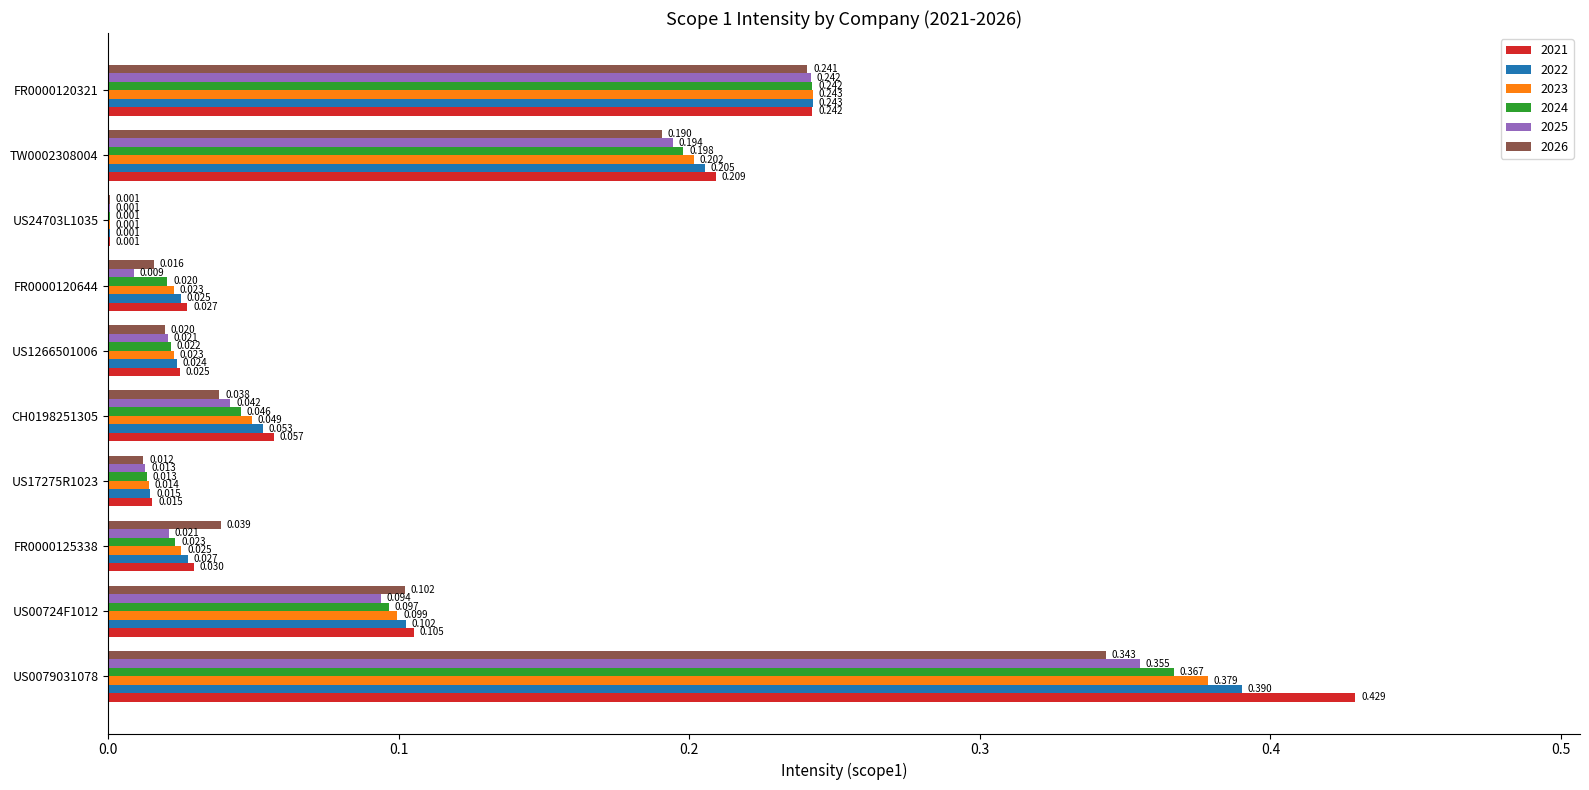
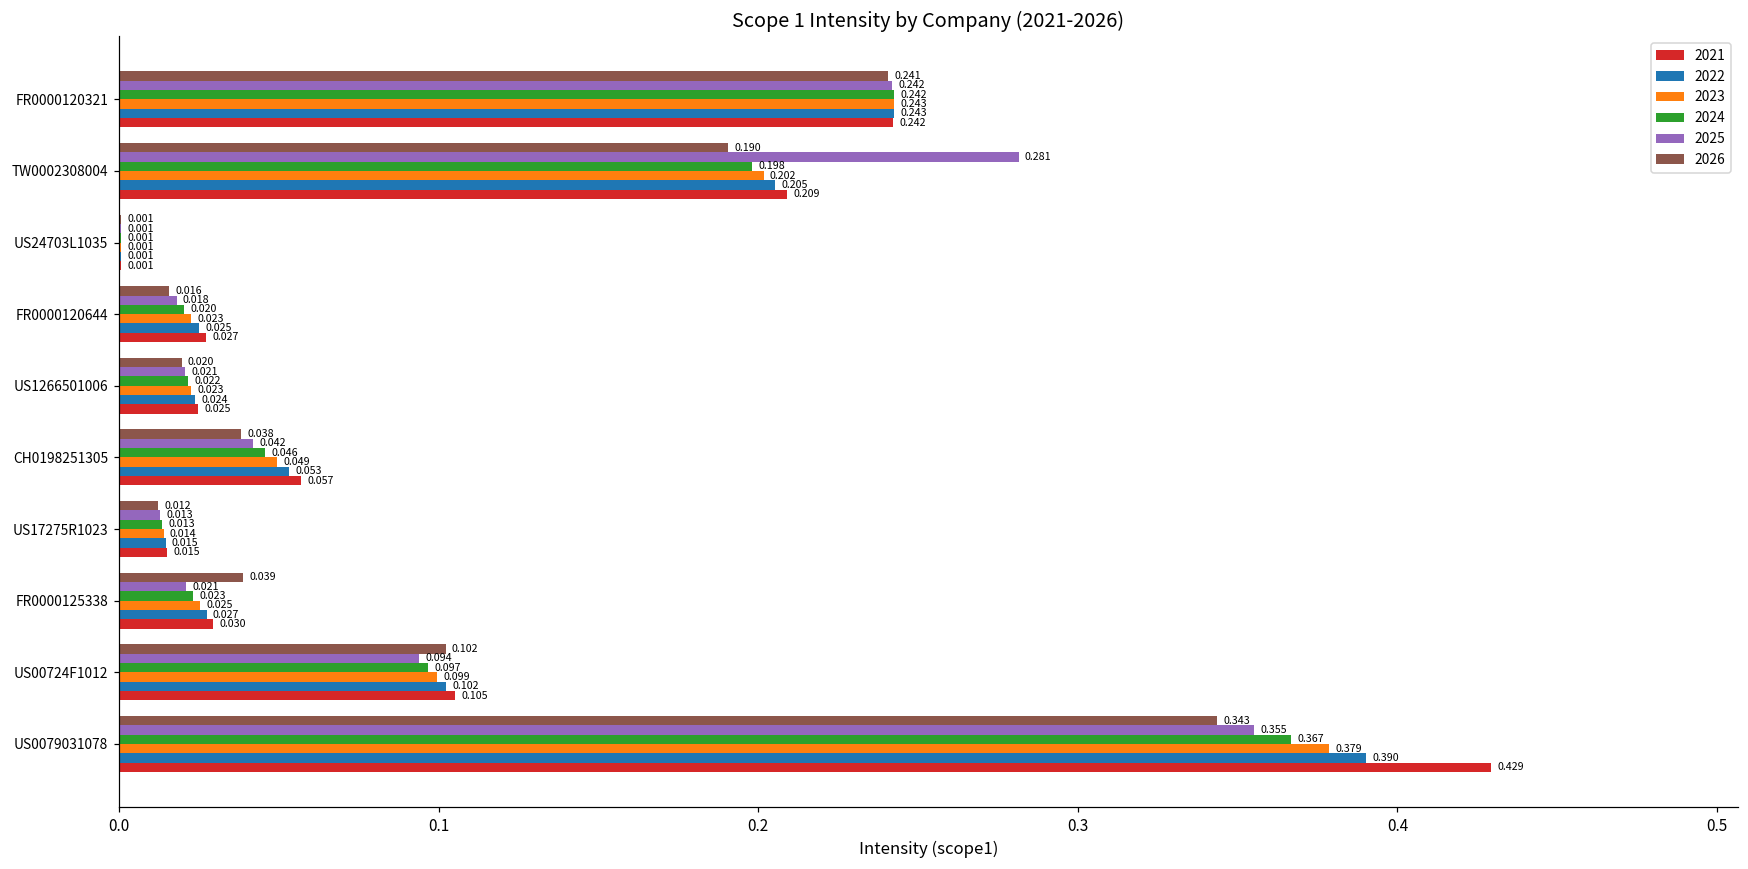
  {
    "2021": {
      "TW0002308004": 0.209,
      "FR0000120644": 0.027,
      "US1266501006": 0.025,
      "CH0198251305": 0.057,
      "US17275R1023": 0.015,
      "FR0000125338": 0.030,
      "US00724F1012": 0.105,
      "US0079031078": 0.429
    },
    "2022": {
      "TW0002308004": 0.205,
      "FR0000120644": 0.025,
      "US1266501006": 0.024,
      "CH0198251305": 0.053,
      "US17275R1023": 0.015,
      "FR0000125338": 0.027,
      "US00724F1012": 0.102,
      "US0079031078": 0.390
    },
    "2023": {
      "FR0000120321": 0.243,
      "TW0002308004": 0.202,
      "US24703L1035": 0.001,
      "FR0000120644": 0.023,
      "US1266501006": 0.023,
      "CH0198251305": 0.049,
      "US17275R1023": 0.014,
      "FR0000125338": 0.025,
      "US00724F1012": 0.099,
      "US0079031078": 0.379
    },
    "2024": {
      "FR0000120321": 0.242,
      "TW0002308004": 0.198,
      "FR0000120644": 0.020,
      "US1266501006": 0.022,
      "CH0198251305": 0.046,
      "US17275R1023": 0.013,
      "FR0000125338": 0.023,
      "US00724F1012": 0.097,
      "US0079031078": 0.367
    },
    "2025": {
-     "TW0002308004": 0.194,
-     "FR0000120644": 0.009,
+     "TW0002308004": 0.281,
+     "FR0000120644": 0.018,
      "US1266501006": 0.021,
      "CH0198251305": 0.042,
      "US17275R1023": 0.013,
      "FR0000125338": 0.021,
      "US00724F1012": 0.094,
      "US0079031078": 0.355
    },
    "2026": {
      "FR0000120321": 0.241,
      "TW0002308004": 0.190,
      "US24703L1035": 0.001,
      "FR0000120644": 0.016,
      "US1266501006": 0.020,
      "CH0198251305": 0.038,
      "US17275R1023": 0.012,
      "FR0000125338": 0.039,
      "US00724F1012": 0.102,
      "US0079031078": 0.343
    }
  }
